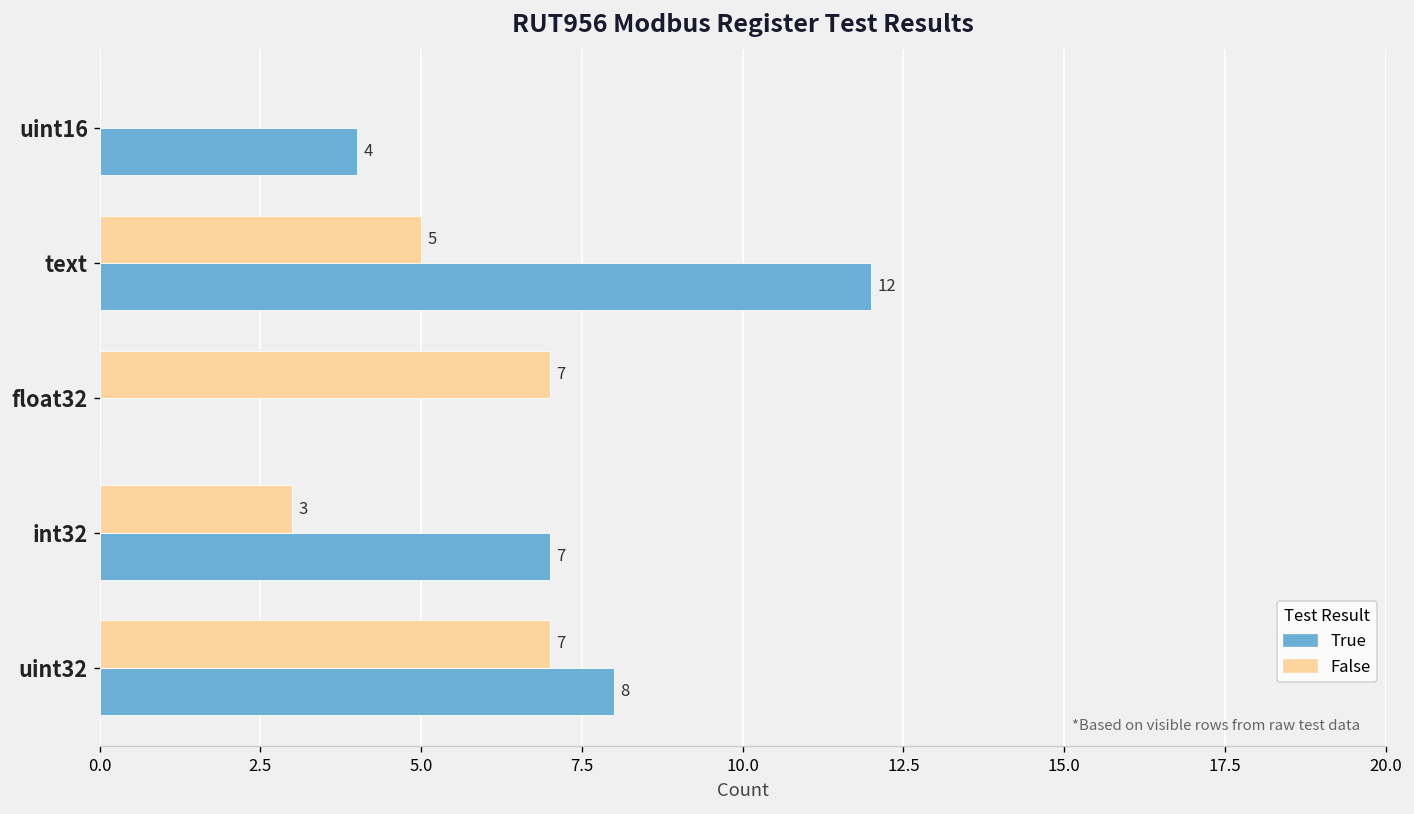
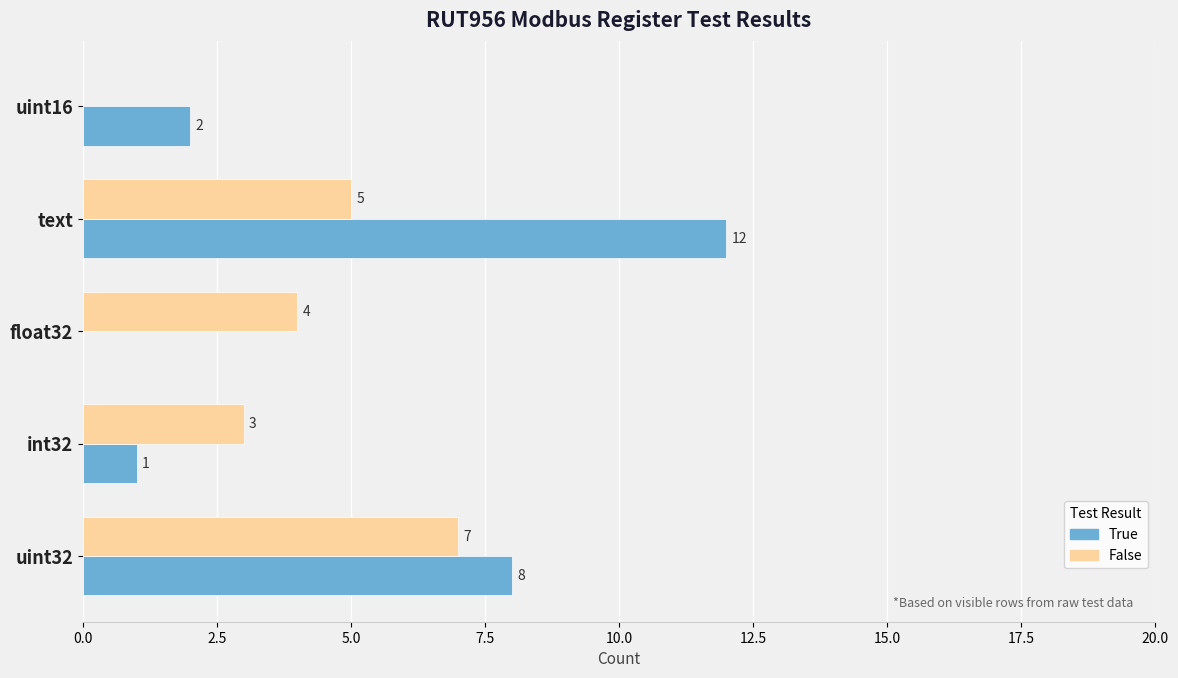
  {
    "True": {
-     "uint16": 4,
+     "uint16": 2,
      "text": 12,
-     "int32": 7,
+     "int32": 1,
      "uint32": 8
    },
    "False": {
      "text": 5,
-     "float32": 7,
+     "float32": 4,
      "int32": 3,
      "uint32": 7
    }
  }
